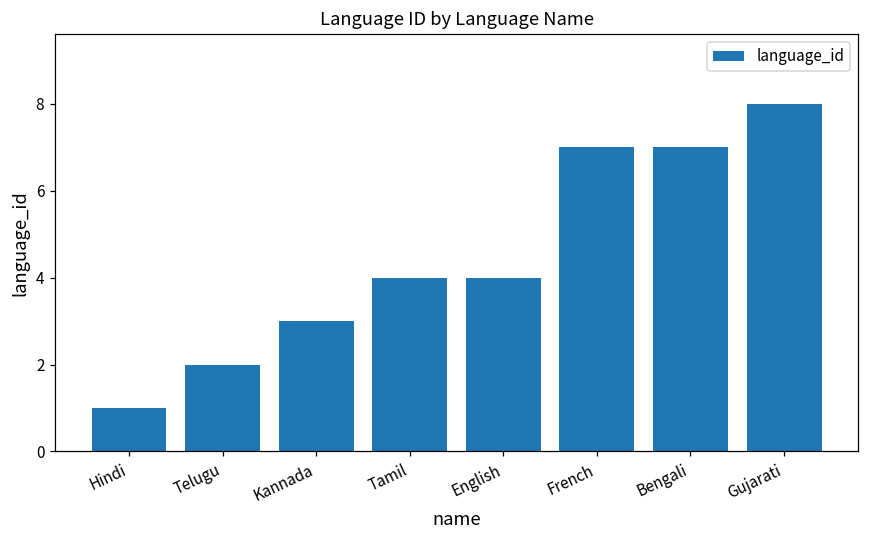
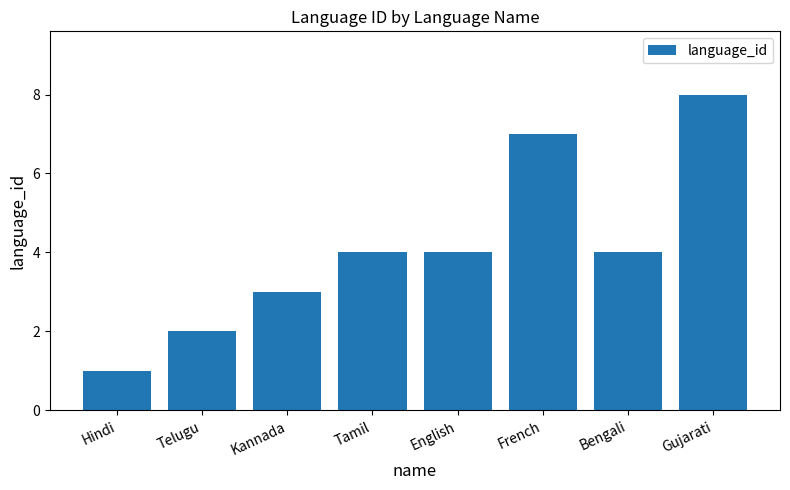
  {
    "Hindi": 1,
    "Telugu": 2,
    "Kannada": 3,
    "Tamil": 4,
    "English": 4,
    "French": 7,
-   "Bengali": 7,
+   "Bengali": 4,
    "Gujarati": 8
  }
